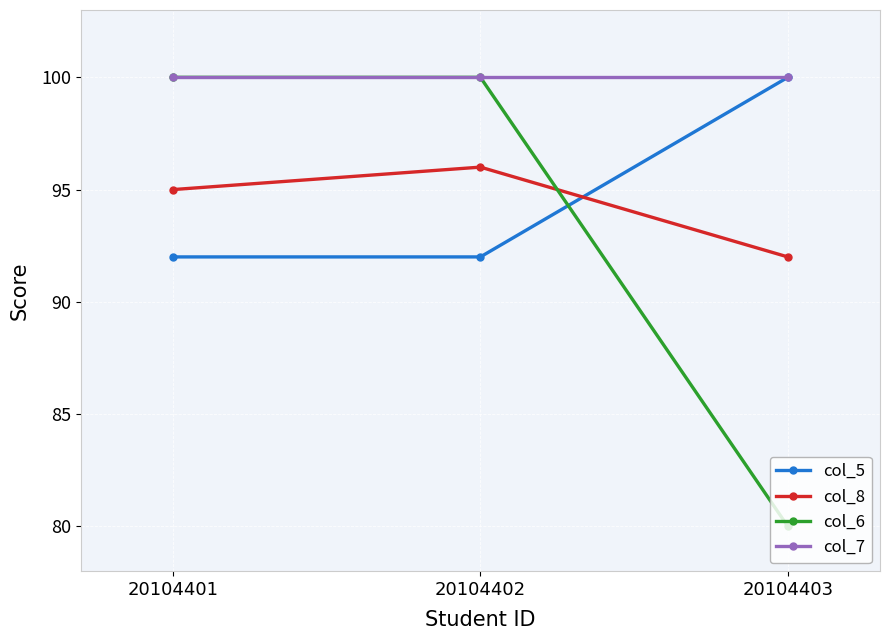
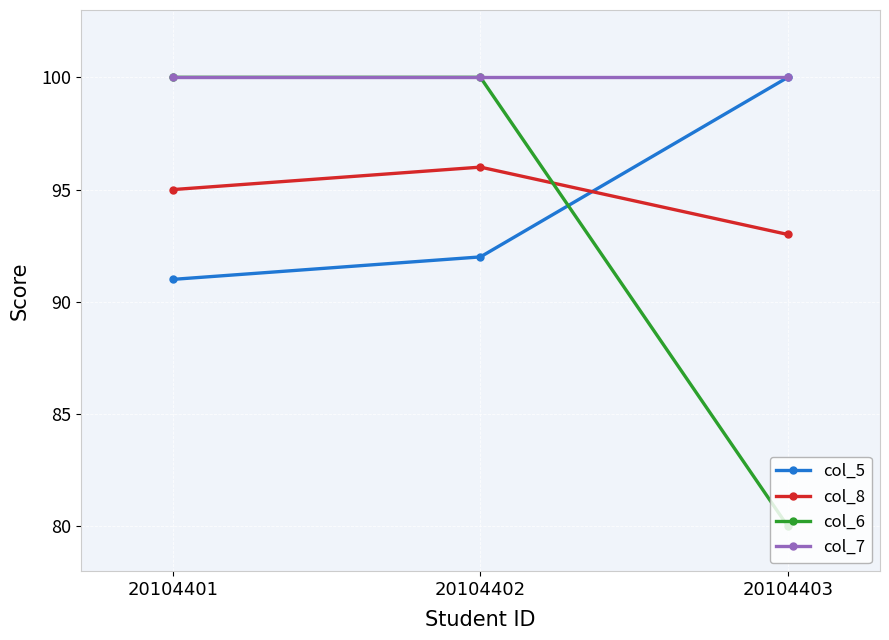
  {
    "col_5": {
-     "20104401": 92,
+     "20104401": 91,
      "20104402": 92
    },
    "col_8": {
      "20104401": 95,
      "20104402": 96,
-     "20104403": 92
+     "20104403": 93
    }
  }
